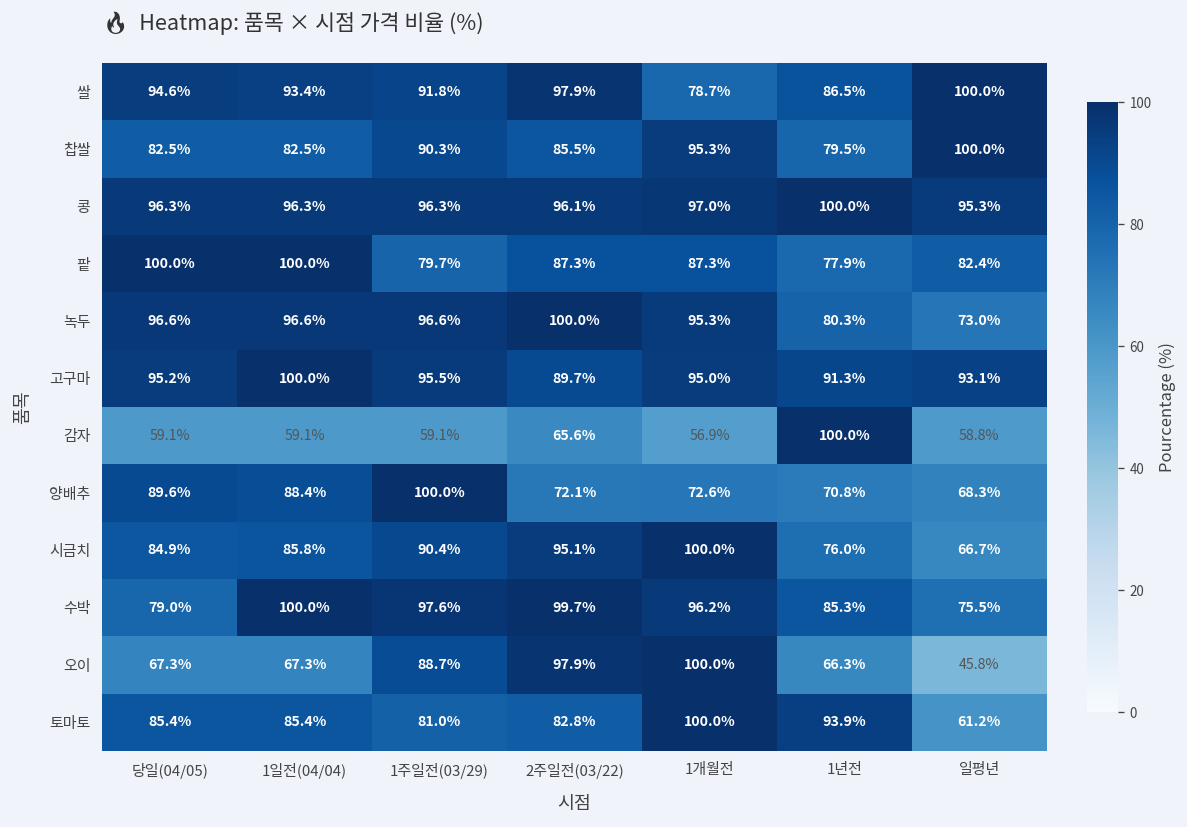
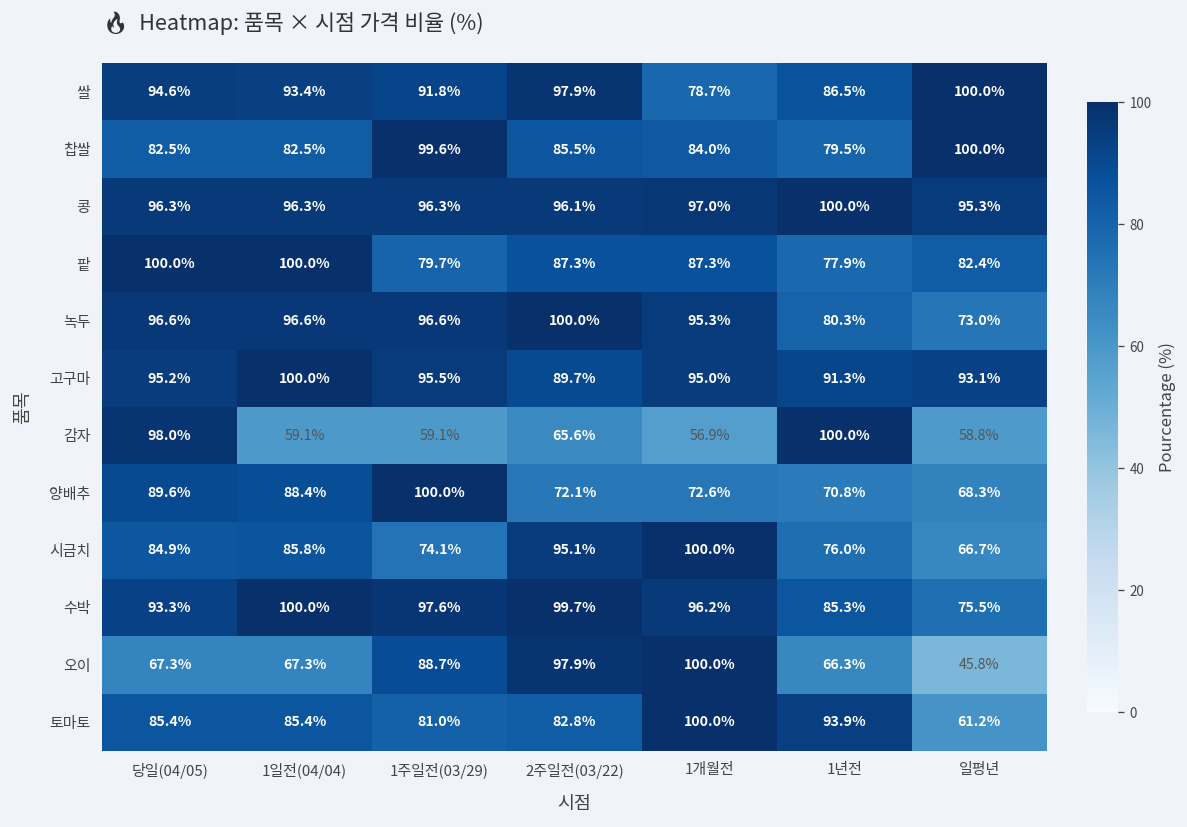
  {
    "쌀": {
      "당일(04/05)": "94.6%",
      "1일전(04/04)": "93.4%",
      "1주일전(03/29)": "91.8%",
      "2주일전(03/22)": "97.9%",
      "1개월전": "78.7%",
      "1년전": "86.5%",
      "일평년": "100.0%"
    },
    "찹쌀": {
      "당일(04/05)": "82.5%",
      "1일전(04/04)": "82.5%",
-     "1주일전(03/29)": "90.3%",
+     "1주일전(03/29)": "99.6%",
      "2주일전(03/22)": "85.5%",
-     "1개월전": "95.3%",
+     "1개월전": "84.0%",
      "1년전": "79.5%",
      "일평년": "100.0%"
    },
    "콩": {
      "당일(04/05)": "96.3%",
      "1일전(04/04)": "96.3%",
      "1주일전(03/29)": "96.3%",
      "2주일전(03/22)": "96.1%",
      "1개월전": "97.0%",
      "1년전": "100.0%",
      "일평년": "95.3%"
    },
    "팥": {
      "당일(04/05)": "100.0%",
      "1일전(04/04)": "100.0%",
      "1주일전(03/29)": "79.7%",
      "2주일전(03/22)": "87.3%",
      "1개월전": "87.3%",
      "1년전": "77.9%",
      "일평년": "82.4%"
    },
    "녹두": {
      "당일(04/05)": "96.6%",
      "1일전(04/04)": "96.6%",
      "1주일전(03/29)": "96.6%",
      "2주일전(03/22)": "100.0%",
      "1개월전": "95.3%",
      "1년전": "80.3%",
      "일평년": "73.0%"
    },
    "고구마": {
      "당일(04/05)": "95.2%",
      "1일전(04/04)": "100.0%",
      "1주일전(03/29)": "95.5%",
      "2주일전(03/22)": "89.7%",
      "1개월전": "95.0%",
      "1년전": "91.3%",
      "일평년": "93.1%"
    },
    "감자": {
-     "당일(04/05)": "59.1%",
+     "당일(04/05)": "98.0%",
      "1일전(04/04)": "59.1%",
      "1주일전(03/29)": "59.1%",
      "2주일전(03/22)": "65.6%",
      "1개월전": "56.9%",
      "1년전": "100.0%",
      "일평년": "58.8%"
    },
    "양배추": {
      "당일(04/05)": "89.6%",
      "1일전(04/04)": "88.4%",
      "1주일전(03/29)": "100.0%",
      "2주일전(03/22)": "72.1%",
      "1개월전": "72.6%",
      "1년전": "70.8%",
      "일평년": "68.3%"
    },
    "시금치": {
      "당일(04/05)": "84.9%",
      "1일전(04/04)": "85.8%",
-     "1주일전(03/29)": "90.4%",
+     "1주일전(03/29)": "74.1%",
      "2주일전(03/22)": "95.1%",
      "1개월전": "100.0%",
      "1년전": "76.0%",
      "일평년": "66.7%"
    },
    "수박": {
-     "당일(04/05)": "79.0%",
+     "당일(04/05)": "93.3%",
      "1일전(04/04)": "100.0%",
      "1주일전(03/29)": "97.6%",
      "2주일전(03/22)": "99.7%",
      "1개월전": "96.2%",
      "1년전": "85.3%",
      "일평년": "75.5%"
    },
    "오이": {
      "당일(04/05)": "67.3%",
      "1일전(04/04)": "67.3%",
      "1주일전(03/29)": "88.7%",
      "2주일전(03/22)": "97.9%",
      "1개월전": "100.0%",
      "1년전": "66.3%",
      "일평년": "45.8%"
    },
    "토마토": {
      "당일(04/05)": "85.4%",
      "1일전(04/04)": "85.4%",
      "1주일전(03/29)": "81.0%",
      "2주일전(03/22)": "82.8%",
      "1개월전": "100.0%",
      "1년전": "93.9%",
      "일평년": "61.2%"
    }
  }
